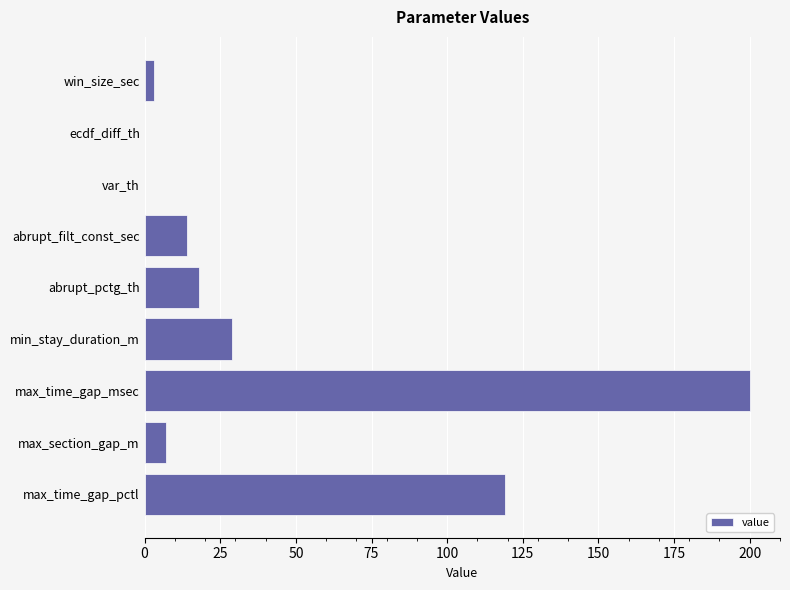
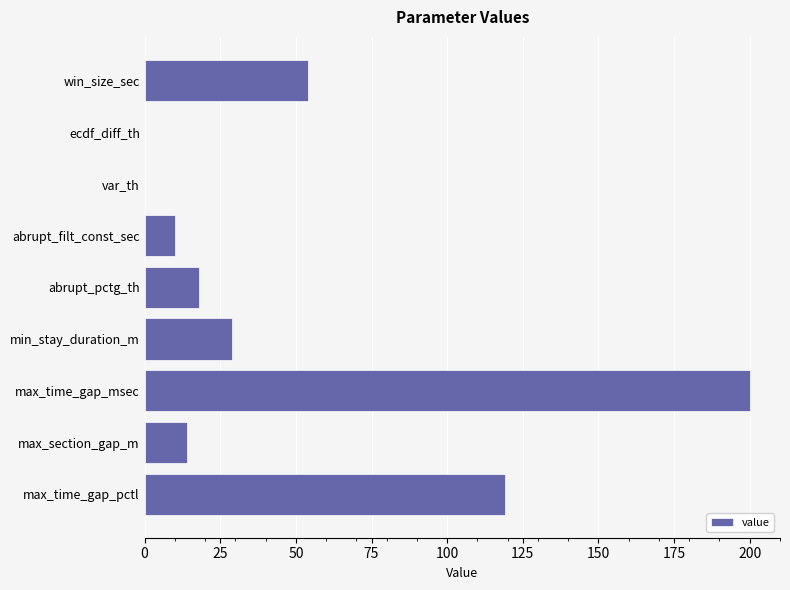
  {
-   "win_size_sec": 3,
-   "abrupt_filt_const_sec": 14,
+   "win_size_sec": 54,
+   "abrupt_filt_const_sec": 10,
    "abrupt_pctg_th": 18,
    "min_stay_duration_m": 29,
    "max_time_gap_msec": 200,
-   "max_section_gap_m": 7,
+   "max_section_gap_m": 14,
    "max_time_gap_pctl": 119
  }
